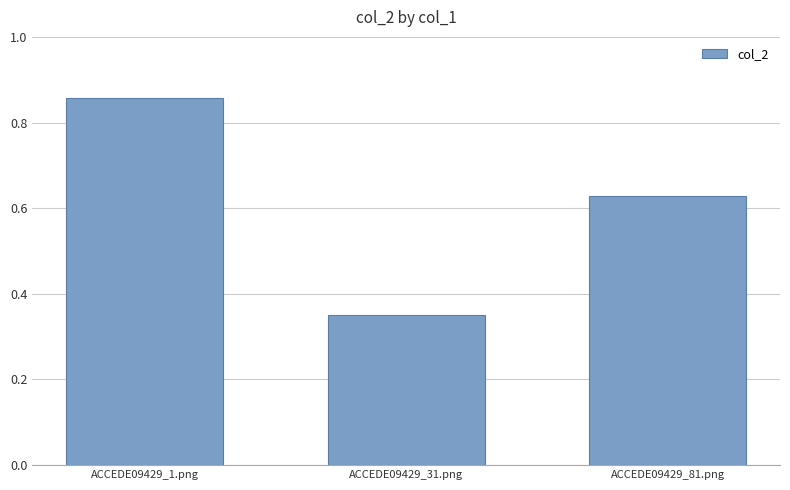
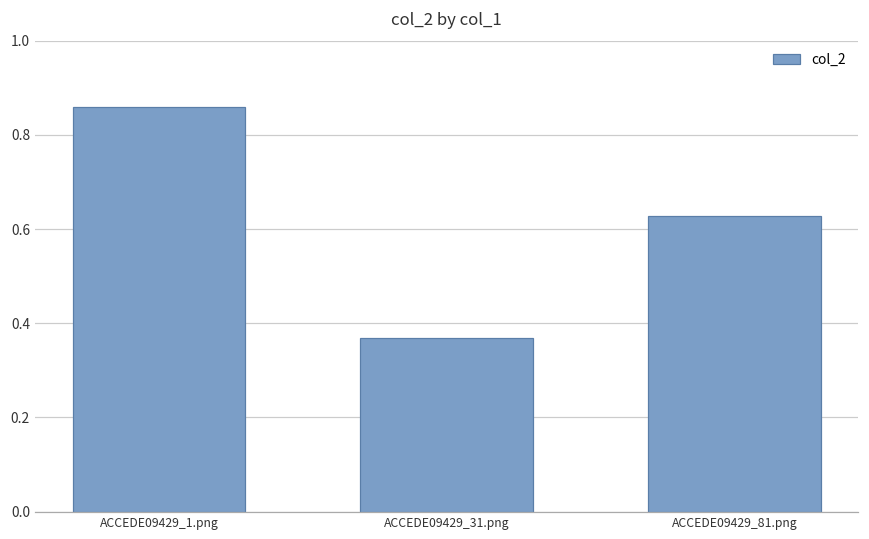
  {
    "ACCEDE09429_1.png": 0.86,
-   "ACCEDE09429_31.png": 0.35,
+   "ACCEDE09429_31.png": 0.37,
    "ACCEDE09429_81.png": 0.63
  }
